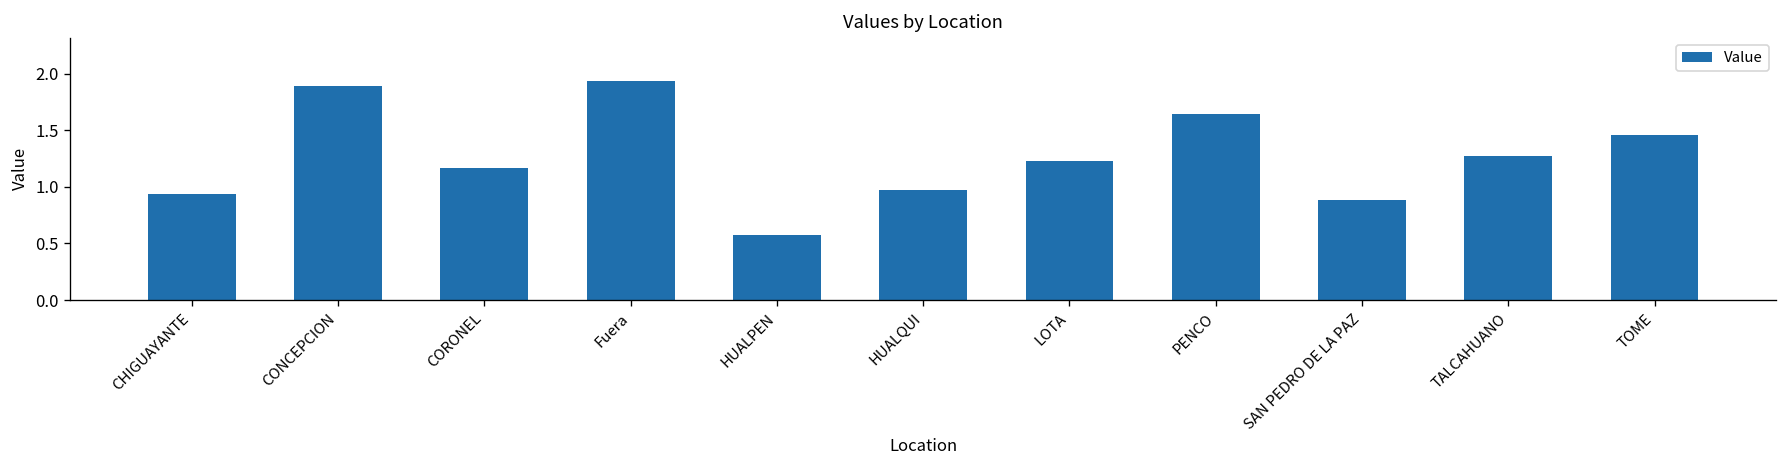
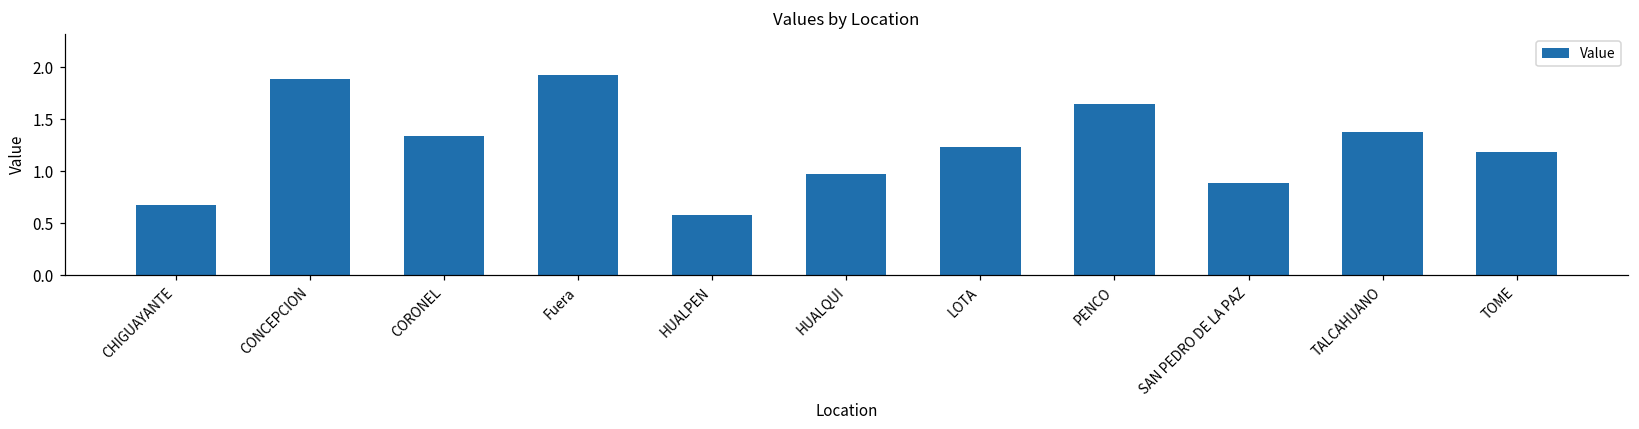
  {
-   "CHIGUAYANTE": 0.9,
+   "CHIGUAYANTE": 0.7,
    "CONCEPCION": 1.9,
-   "CORONEL": 1.2,
+   "CORONEL": 1.3,
    "Fuera": 1.9,
    "HUALPEN": 0.6,
    "HUALQUI": 1.0,
    "LOTA": 1.2,
    "PENCO": 1.6,
    "SAN PEDRO DE LA PAZ": 0.9,
-   "TALCAHUANO": 1.3,
-   "TOME": 1.5
+   "TALCAHUANO": 1.4,
+   "TOME": 1.2
  }
